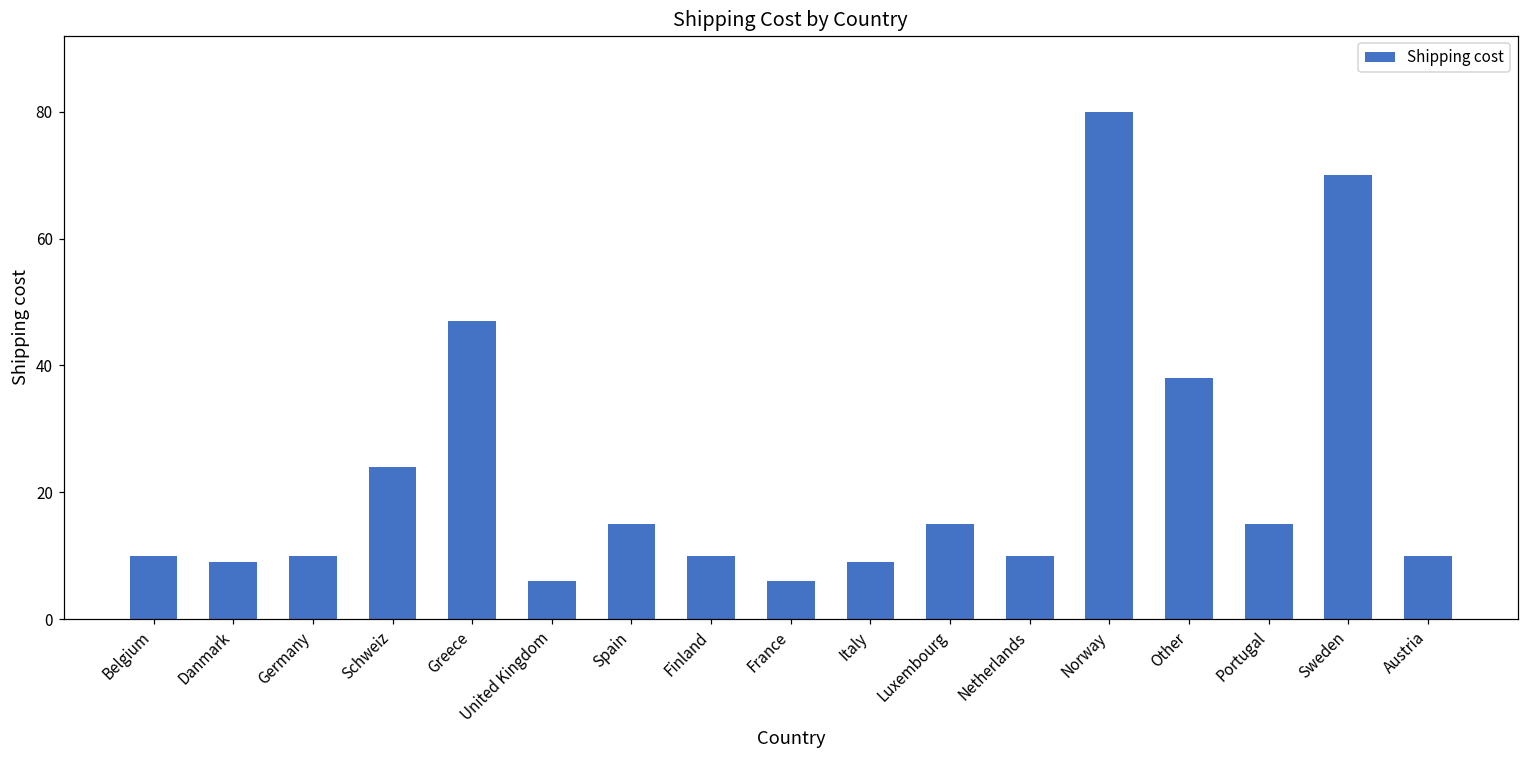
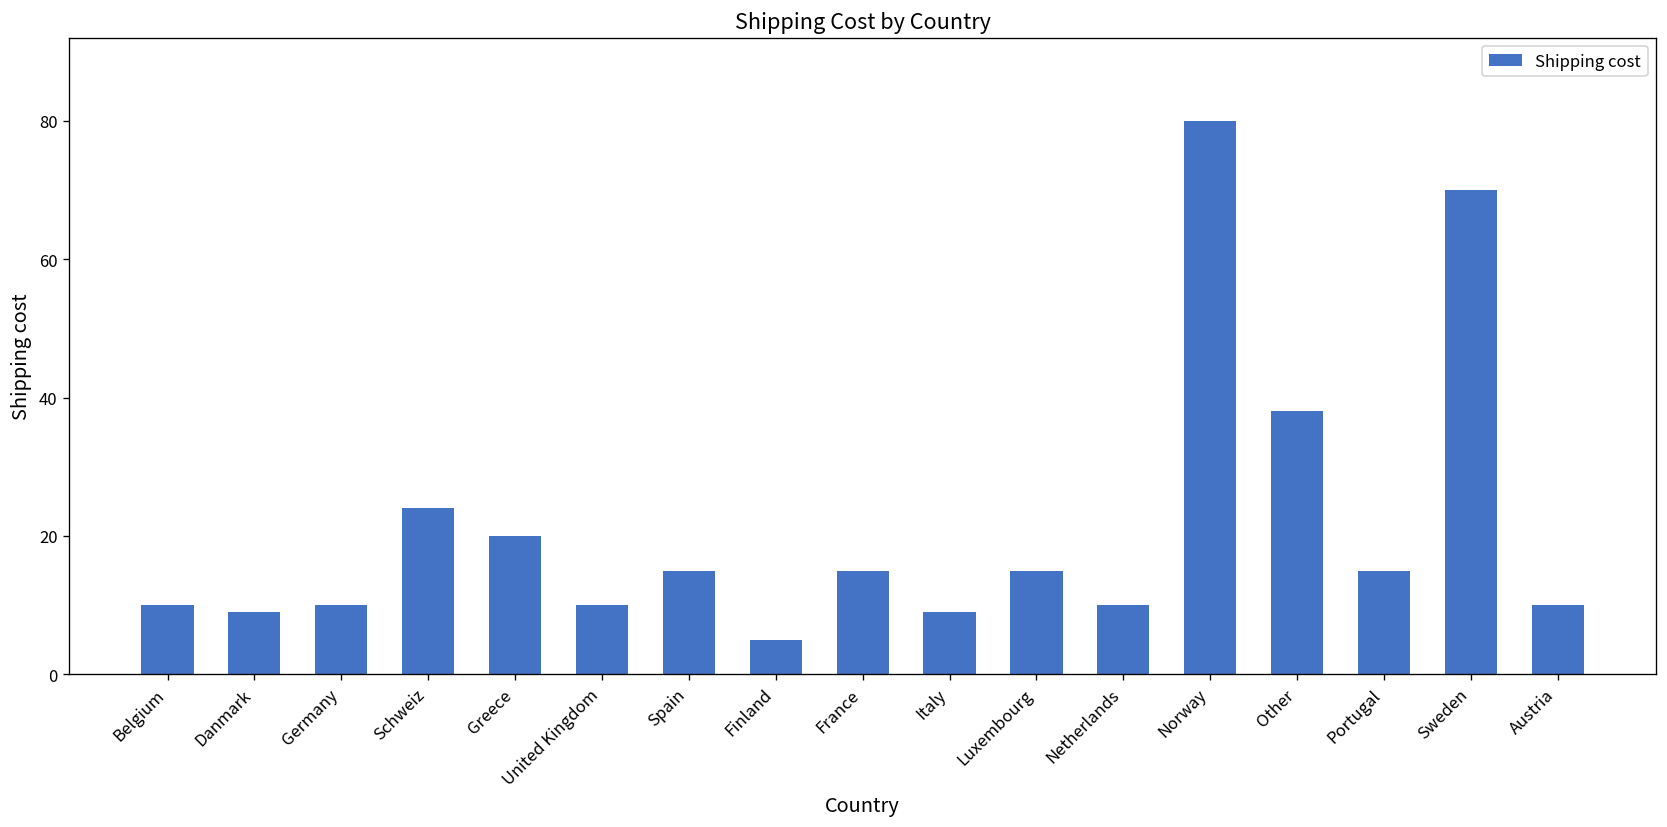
  {
    "Belgium": 10,
    "Danmark": 9,
    "Germany": 10,
    "Schweiz": 24,
-   "Greece": 47,
-   "United Kingdom": 6,
+   "Greece": 20,
+   "United Kingdom": 10,
    "Spain": 15,
-   "Finland": 10,
-   "France": 6,
+   "Finland": 5,
+   "France": 15,
    "Italy": 9,
    "Luxembourg": 15,
    "Netherlands": 10,
    "Norway": 80,
    "Other": 38,
    "Portugal": 15,
    "Sweden": 70,
    "Austria": 10
  }
